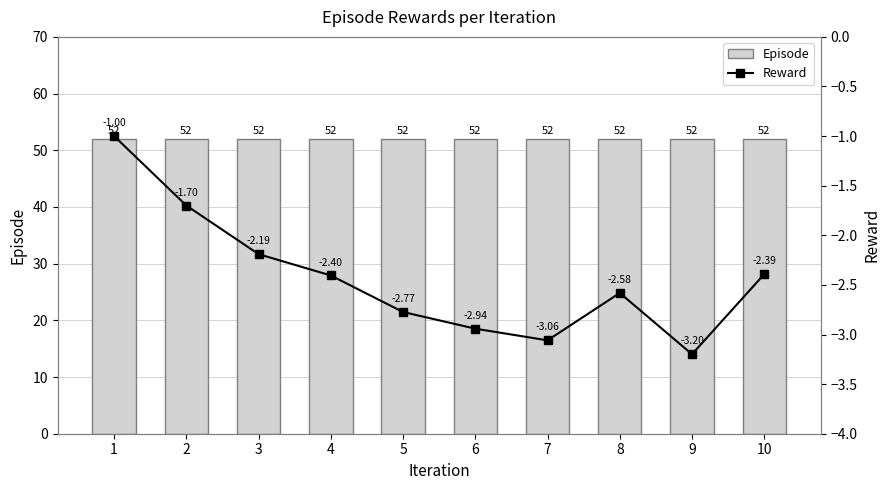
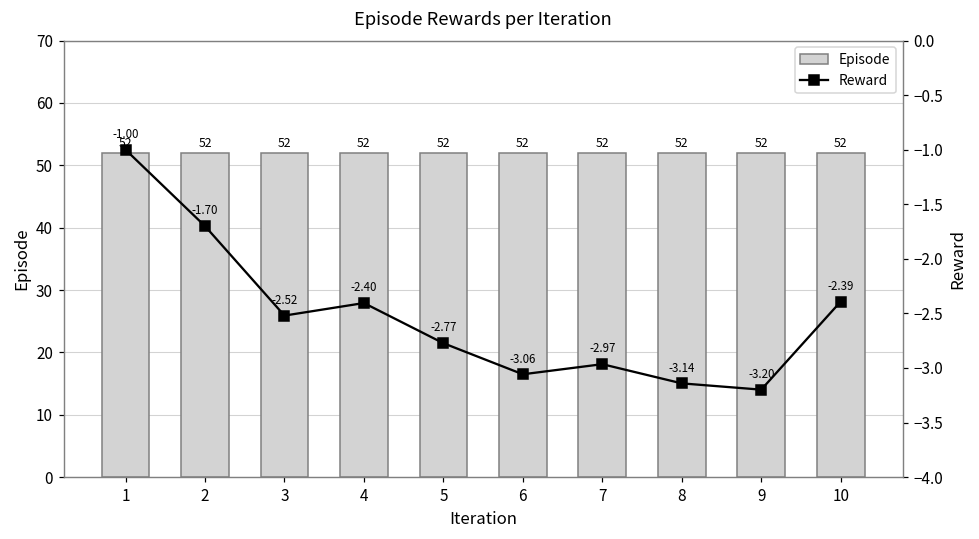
  {
    "Episode": {
      "2": 52,
      "3": 52,
      "4": 52,
      "5": 52,
      "6": 52,
      "7": 52,
      "8": 52,
      "9": 52,
      "10": 52
    },
    "Reward": {
      "1": -1.00,
      "2": -1.70,
-     "3": -2.19,
+     "3": -2.52,
      "4": -2.40,
      "5": -2.77,
-     "6": -2.94,
-     "7": -3.06,
-     "8": -2.58,
+     "6": -3.06,
+     "7": -2.97,
+     "8": -3.14,
      "9": -3.20,
      "10": -2.39
    }
  }
